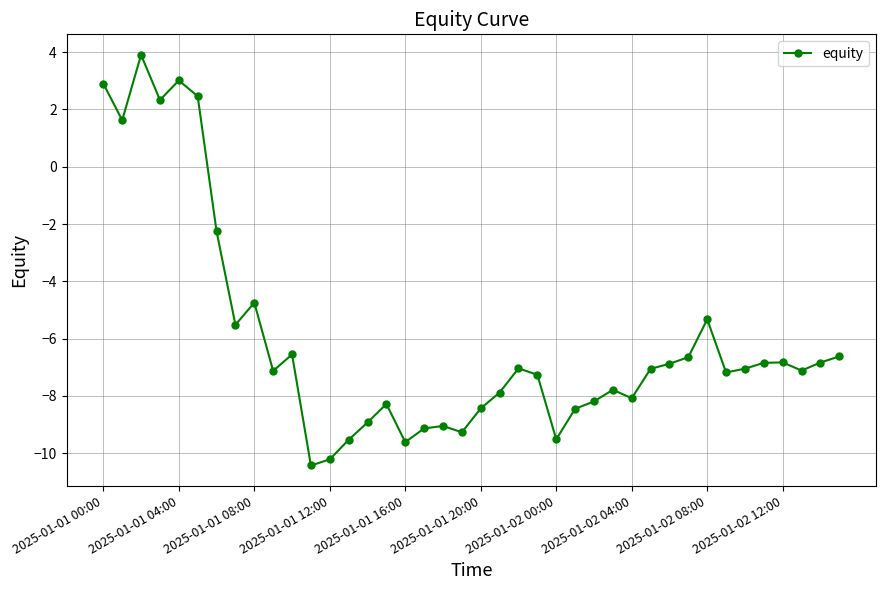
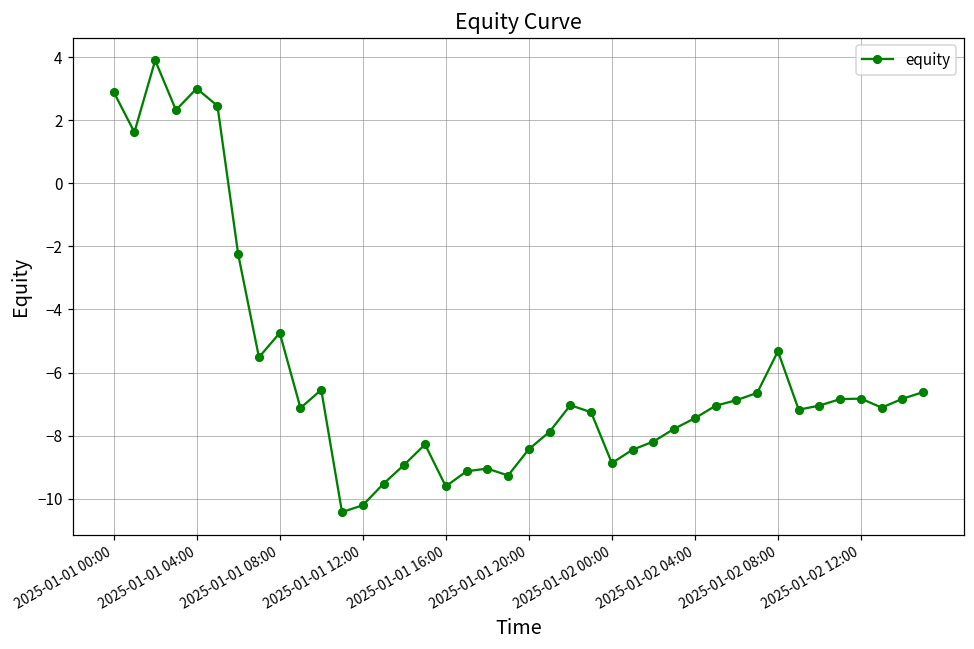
  {
    "2025-01-01 00:00": 2.9,
    "2025-01-01 04:00": 3.0,
    "2025-01-01 08:00": -4.7,
    "2025-01-01 12:00": -10.2,
    "2025-01-01 16:00": -9.6,
    "2025-01-01 20:00": -8.4,
-   "2025-01-02 00:00": -9.5,
-   "2025-01-02 04:00": -8.1,
+   "2025-01-02 00:00": -8.9,
+   "2025-01-02 04:00": -7.4,
    "2025-01-02 08:00": -5.3,
    "2025-01-02 12:00": -6.8
  }
